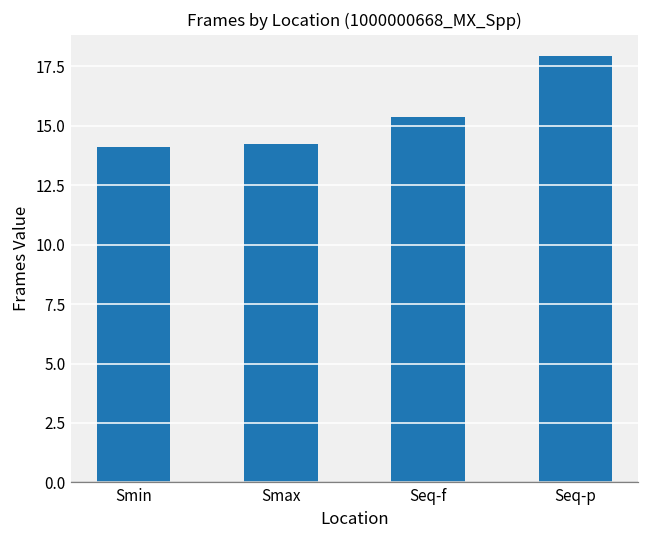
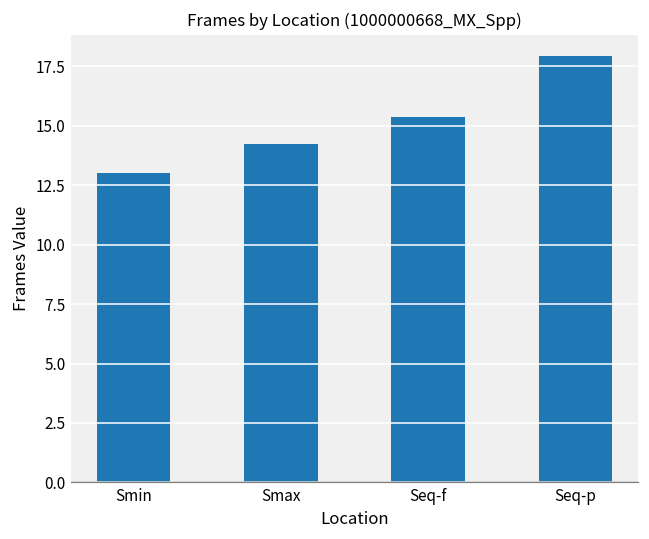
  {
-   "Smin": 14.1,
+   "Smin": 13.0,
    "Smax": 14.2,
    "Seq-f": 15.4,
    "Seq-p": 17.9
  }
